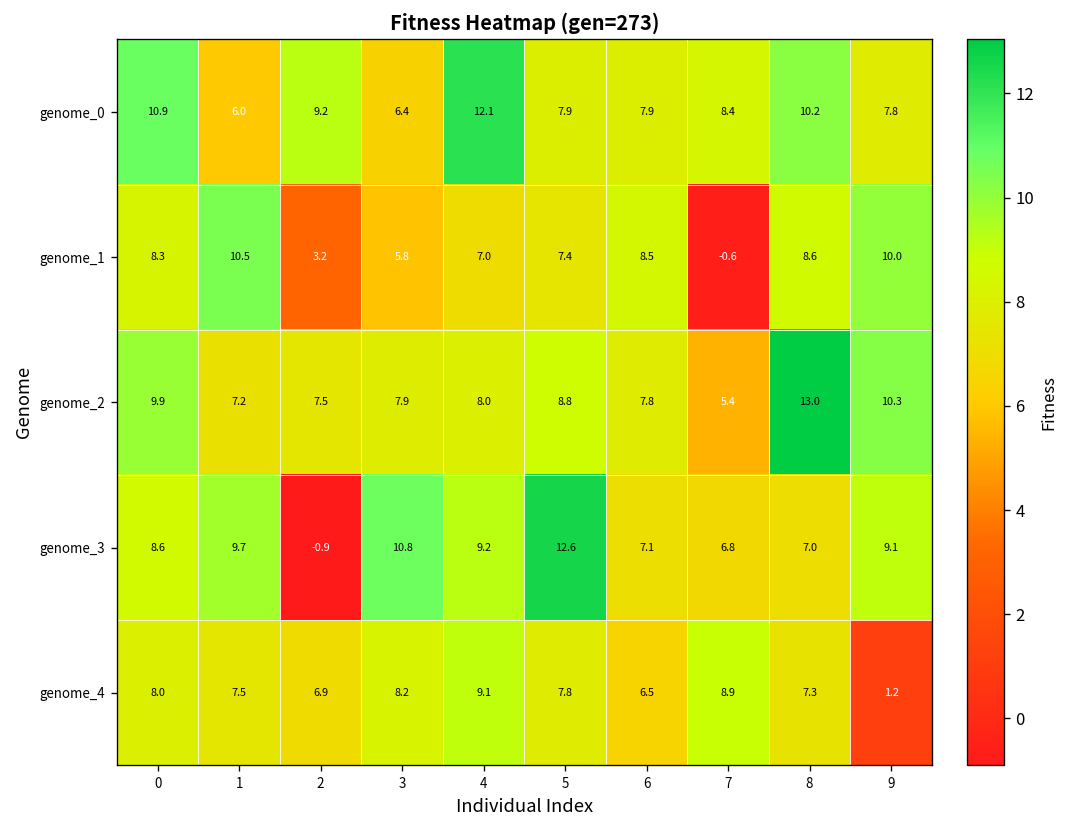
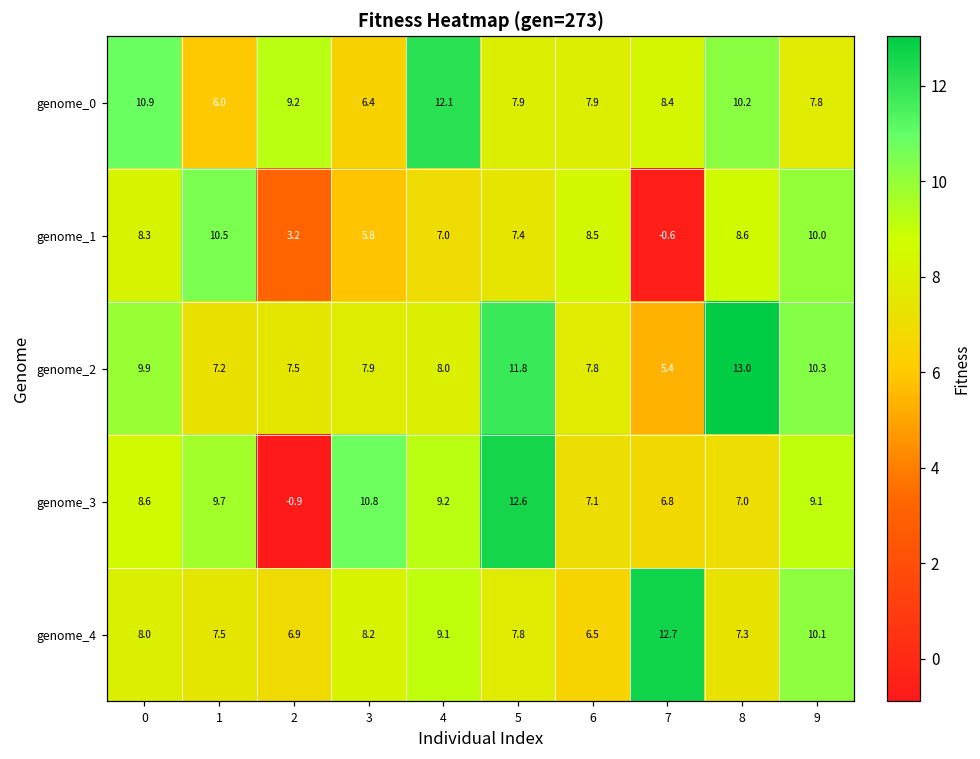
  {
    "genome_0": {
      "0": 10.9,
      "1": 6.0,
      "2": 9.2,
      "3": 6.4,
      "4": 12.1,
      "5": 7.9,
      "6": 7.9,
      "7": 8.4,
      "8": 10.2,
      "9": 7.8
    },
    "genome_1": {
      "0": 8.3,
      "1": 10.5,
      "2": 3.2,
      "3": 5.8,
      "4": 7.0,
      "5": 7.4,
      "6": 8.5,
      "7": -0.6,
      "8": 8.6,
      "9": 10.0
    },
    "genome_2": {
      "0": 9.9,
      "1": 7.2,
      "2": 7.5,
      "3": 7.9,
      "4": 8.0,
-     "5": 8.8,
+     "5": 11.8,
      "6": 7.8,
      "7": 5.4,
      "8": 13.0,
      "9": 10.3
    },
    "genome_3": {
      "0": 8.6,
      "1": 9.7,
      "2": -0.9,
      "3": 10.8,
      "4": 9.2,
      "5": 12.6,
      "6": 7.1,
      "7": 6.8,
      "8": 7.0,
      "9": 9.1
    },
    "genome_4": {
      "0": 8.0,
      "1": 7.5,
      "2": 6.9,
      "3": 8.2,
      "4": 9.1,
      "5": 7.8,
      "6": 6.5,
-     "7": 8.9,
+     "7": 12.7,
      "8": 7.3,
-     "9": 1.2
+     "9": 10.1
    }
  }
